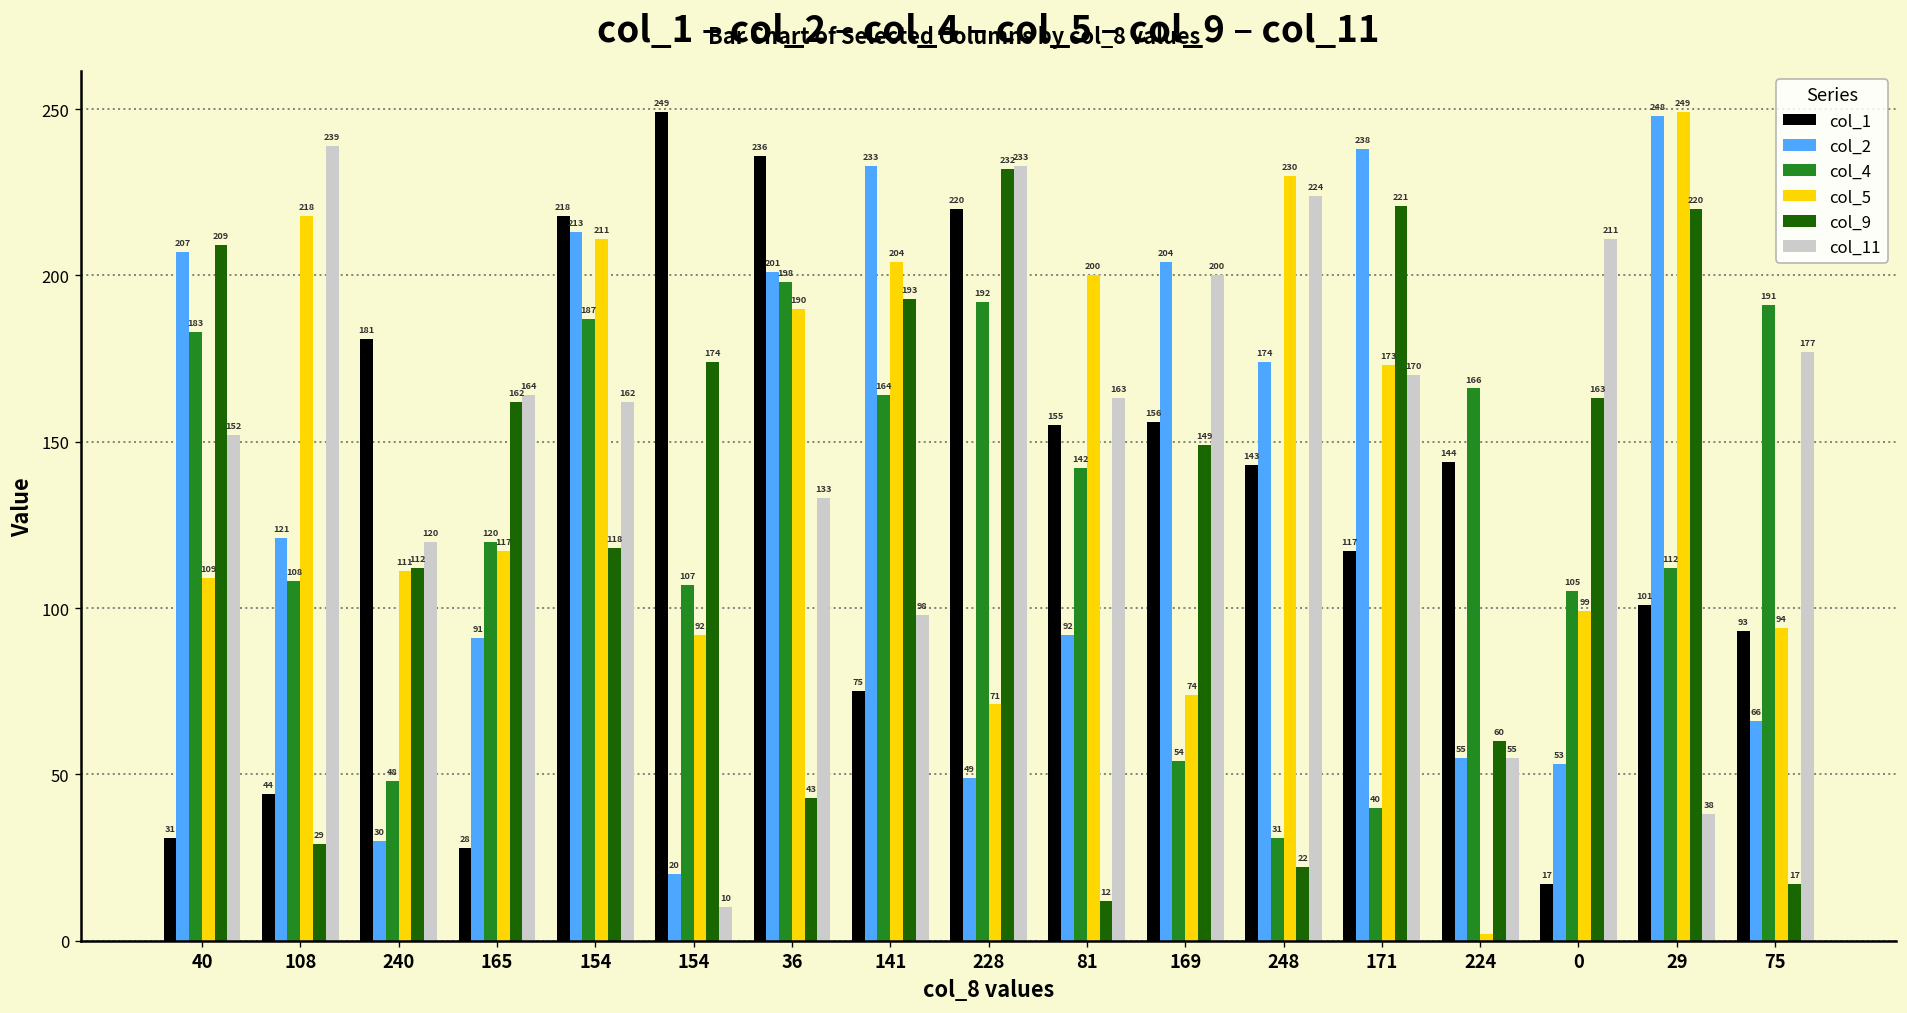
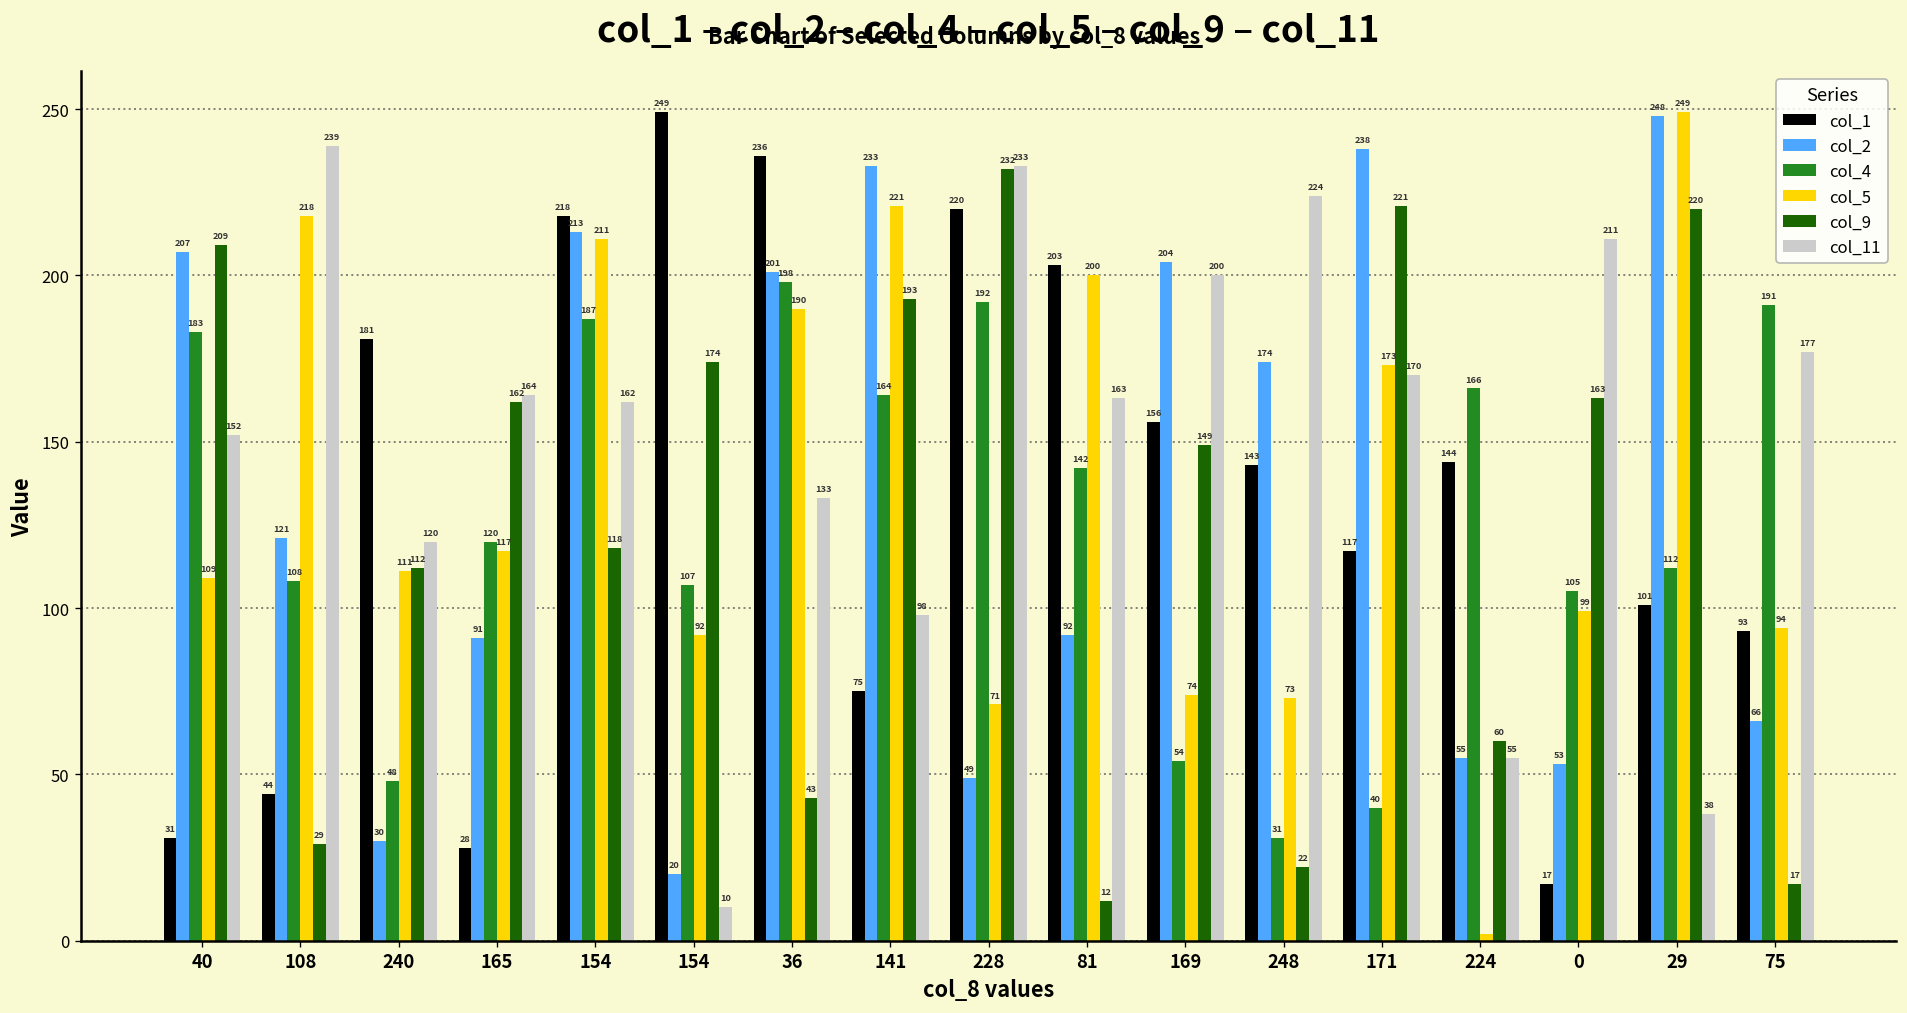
  {
    "col_1": {
      "40": 31,
      "108": 44,
      "240": 181,
      "165": 28,
      "36": 236,
      "141": 75,
      "228": 220,
-     "81": 155,
+     "81": 203,
      "169": 156,
      "248": 143,
      "171": 117,
      "224": 144,
      "0": 17,
      "29": 101,
      "75": 93
    },
    "col_2": {
      "40": 207,
      "108": 121,
      "240": 30,
      "165": 91,
      "36": 201,
      "141": 233,
      "228": 49,
      "81": 92,
      "169": 204,
      "248": 174,
      "171": 238,
      "224": 55,
      "0": 53,
      "29": 248,
      "75": 66
    },
    "col_5": {
      "40": 109,
      "108": 218,
      "240": 111,
      "165": 117,
      "36": 190,
-     "141": 204,
+     "141": 221,
      "228": 71,
      "81": 200,
      "169": 74,
-     "248": 230,
+     "248": 73,
      "171": 173,
      "0": 99,
      "29": 249,
      "75": 94
    },
    "col_11": {
      "40": 152,
      "108": 239,
      "240": 120,
      "165": 164,
      "36": 133,
      "141": 98,
      "228": 233,
      "81": 163,
      "169": 200,
      "248": 224,
      "171": 170,
      "224": 55,
      "0": 211,
      "29": 38,
      "75": 177
    }
  }
